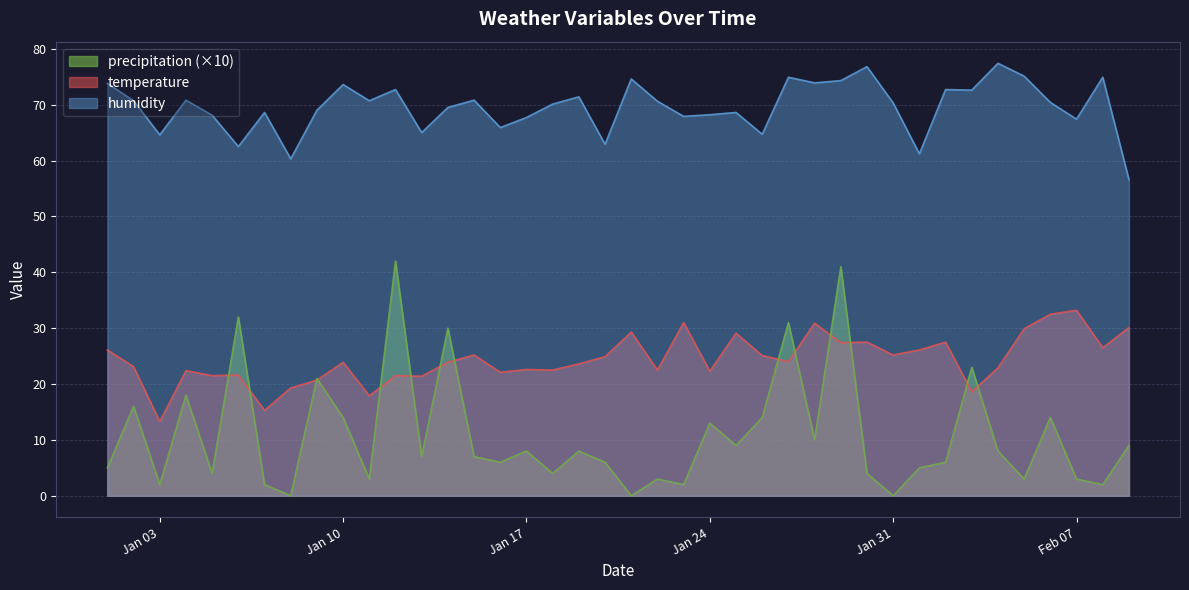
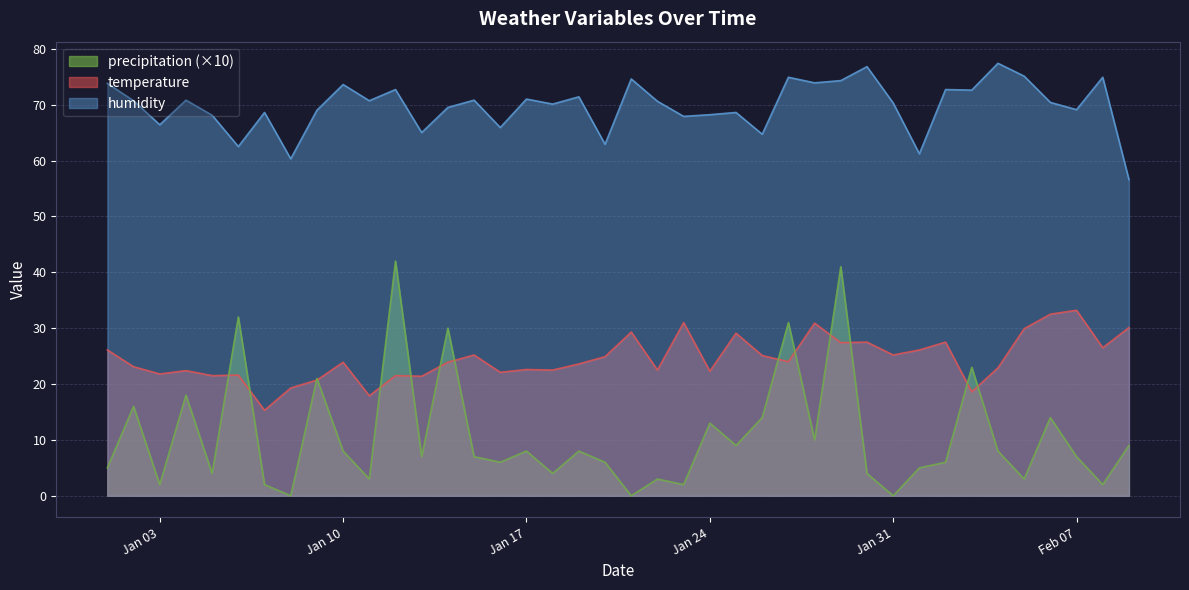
  {
    "precipitation (×10)": {
      "Jan 03": 2,
-     "Jan 10": 14,
+     "Jan 10": 8,
      "Jan 17": 8,
      "Jan 24": 13,
      "Jan 31": 0,
-     "Feb 07": 3
+     "Feb 07": 7
    },
    "temperature": {
-     "Jan 03": 13,
+     "Jan 03": 22,
      "Jan 10": 24,
      "Jan 17": 23,
      "Jan 24": 22,
      "Jan 31": 25,
      "Feb 07": 33
    },
    "humidity": {
-     "Jan 03": 65,
+     "Jan 03": 66,
      "Jan 10": 74,
-     "Jan 17": 68,
+     "Jan 17": 71,
      "Jan 24": 68,
      "Jan 31": 70,
-     "Feb 07": 67
+     "Feb 07": 69
    }
  }
